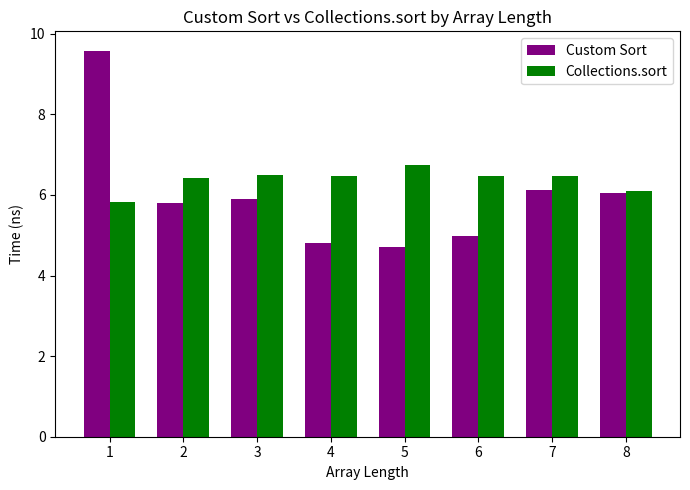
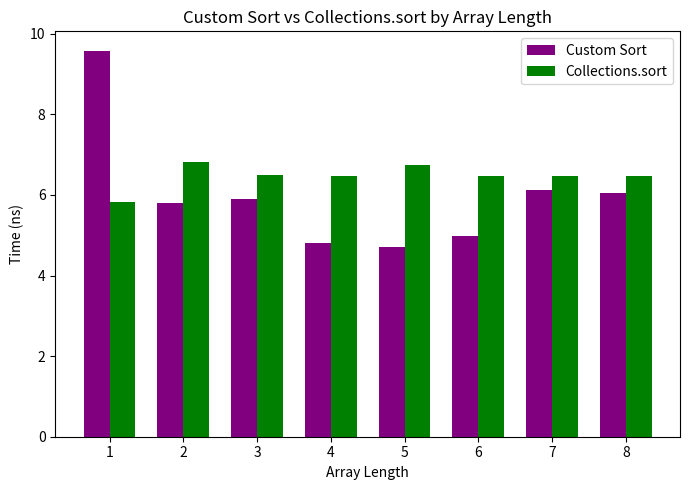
  {
    "Custom Sort": {
      "1": 9.6,
      "2": 5.8,
      "3": 5.9,
      "4": 4.8,
      "5": 4.7,
      "6": 5.0,
      "7": 6.1,
      "8": 6.0
    },
    "Collections.sort": {
      "1": 5.8,
-     "2": 6.4,
+     "2": 6.8,
      "3": 6.5,
      "4": 6.5,
      "5": 6.8,
      "6": 6.5,
      "7": 6.5,
-     "8": 6.1
+     "8": 6.5
    }
  }
